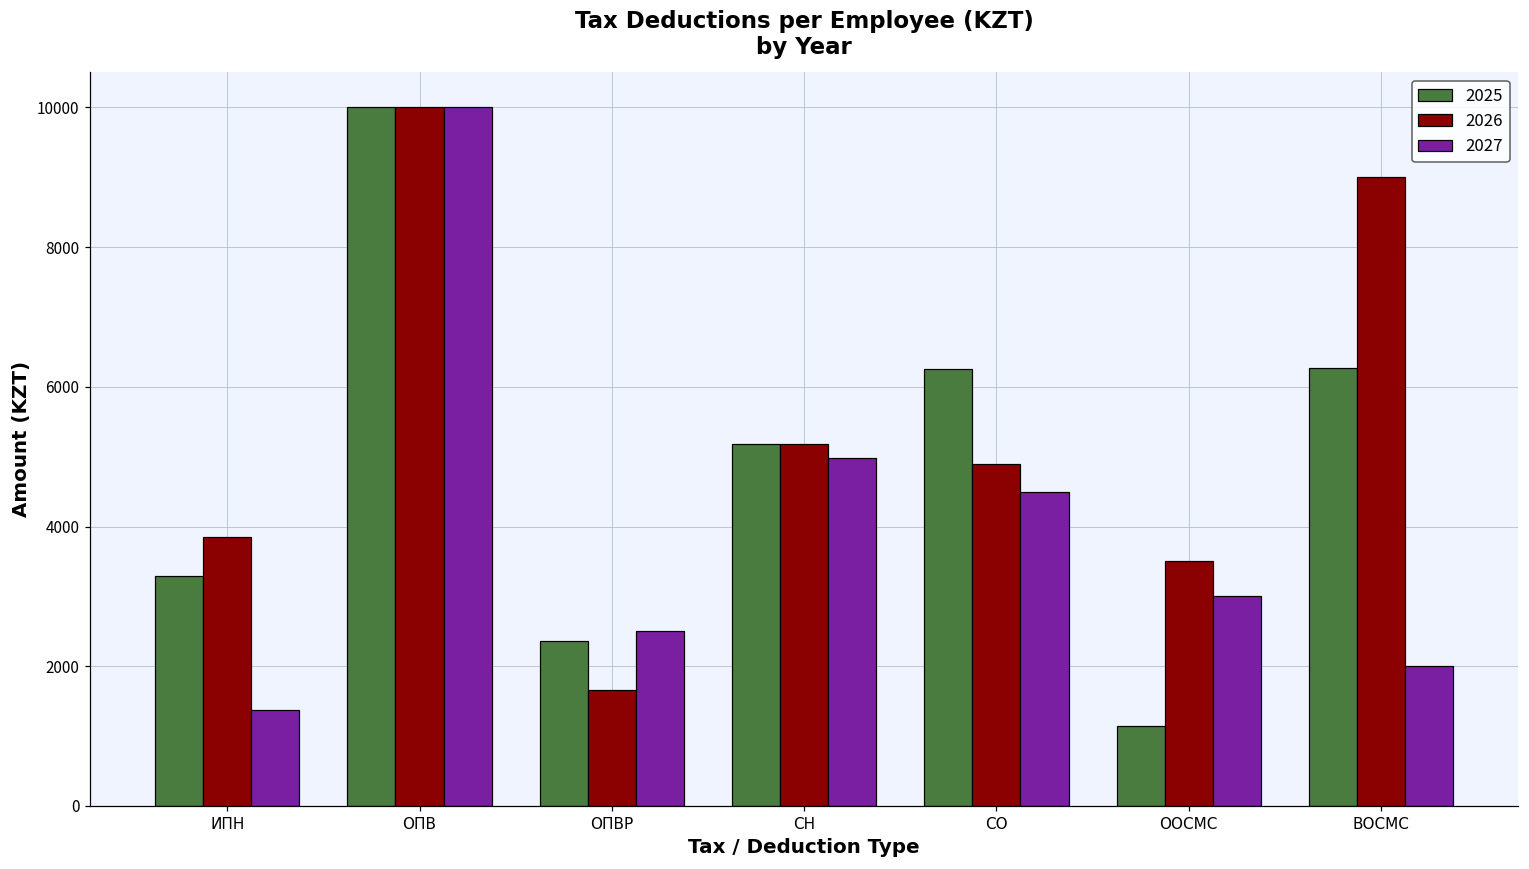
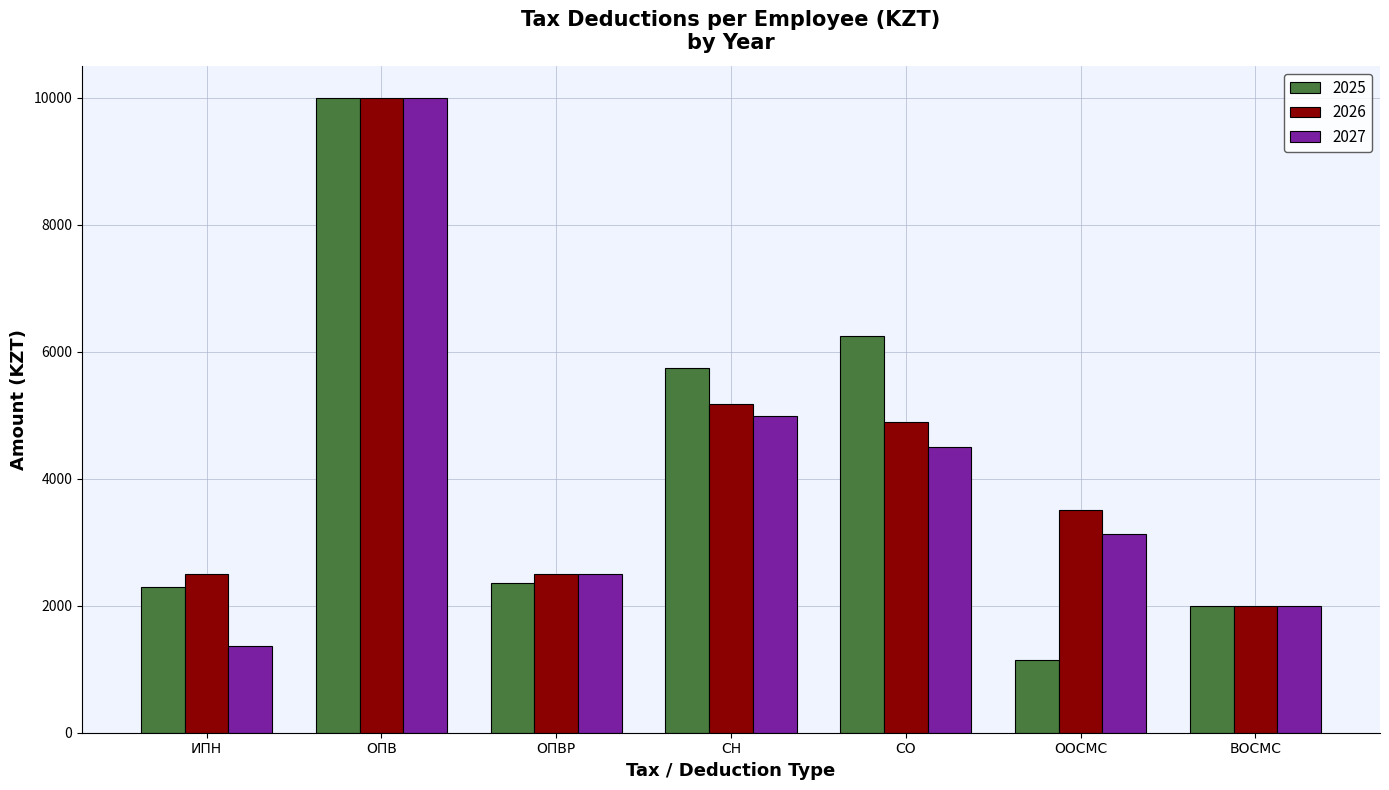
  {
    "2025": {
-     "ИПН": 3300,
+     "ИПН": 2300,
      "ОПВ": 10000,
      "ОПВР": 2400,
-     "СН": 5200,
+     "СН": 5700,
      "СО": 6200,
      "ООСМС": 1100,
-     "ВОСМС": 6300
+     "ВОСМС": 2000
    },
    "2026": {
-     "ИПН": 3900,
+     "ИПН": 2500,
      "ОПВ": 10000,
-     "ОПВР": 1700,
+     "ОПВР": 2500,
      "СН": 5200,
      "СО": 4900,
      "ООСМС": 3500,
-     "ВОСМС": 9000
+     "ВОСМС": 2000
    },
    "2027": {
      "ИПН": 1400,
      "ОПВ": 10000,
      "ОПВР": 2500,
      "СН": 5000,
      "СО": 4500,
-     "ООСМС": 3000,
+     "ООСМС": 3100,
      "ВОСМС": 2000
    }
  }
